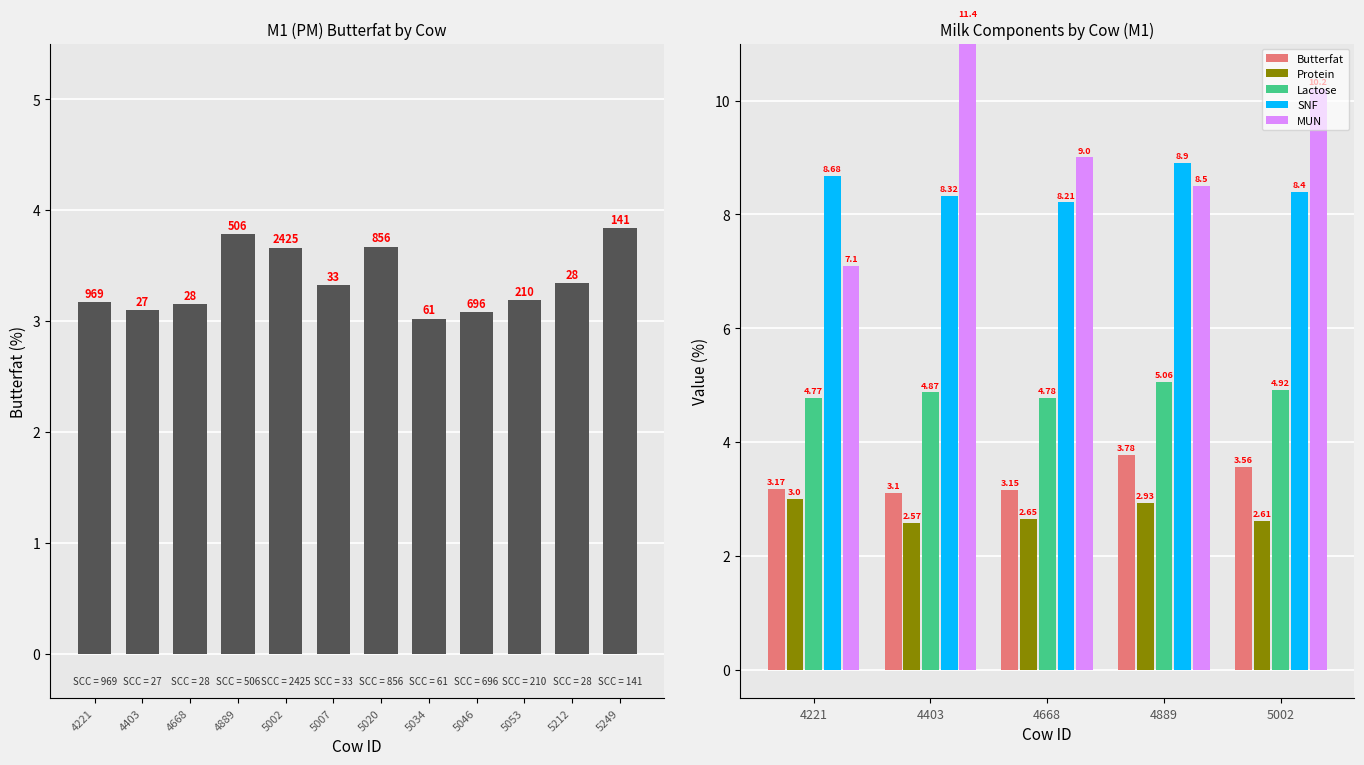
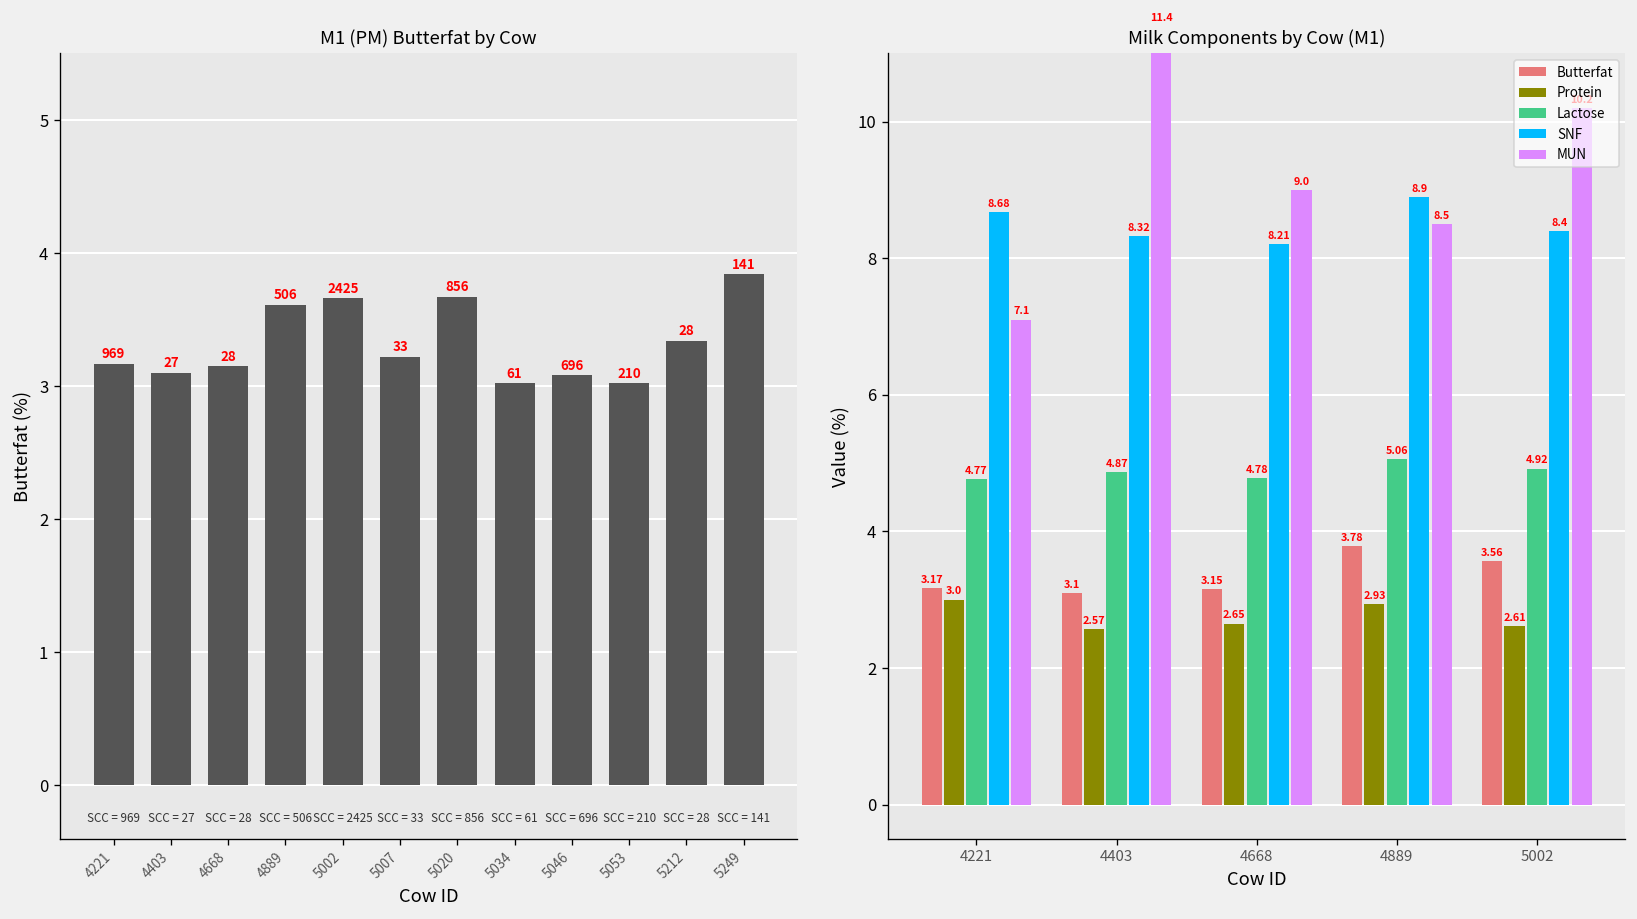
  {
    "M1 (PM) Butterfat by Cow": {
-     "4889": 3.78,
-     "5007": 3.32,
-     "5053": 3.19
+     "4889": 3.61,
+     "5007": 3.22,
+     "5053": 3.02
    },
    "Milk Components by Cow (M1)": {
      "Butterfat": {
        "4221": 3.17,
        "4403": 3.1,
        "4668": 3.15,
        "4889": 3.78,
        "5002": 3.56
      },
      "Protein": {
        "4221": 3.0,
        "4403": 2.57,
        "4668": 2.65,
        "4889": 2.93,
        "5002": 2.61
      },
      "Lactose": {
        "4221": 4.77,
        "4403": 4.87,
        "4668": 4.78,
        "4889": 5.06,
        "5002": 4.92
      },
      "SNF": {
        "4221": 8.68,
        "4403": 8.32,
        "4668": 8.21,
        "4889": 8.9,
        "5002": 8.4
      },
      "MUN": {
        "4221": 7.1,
        "4668": 9.0,
        "4889": 8.5
      }
    }
  }
